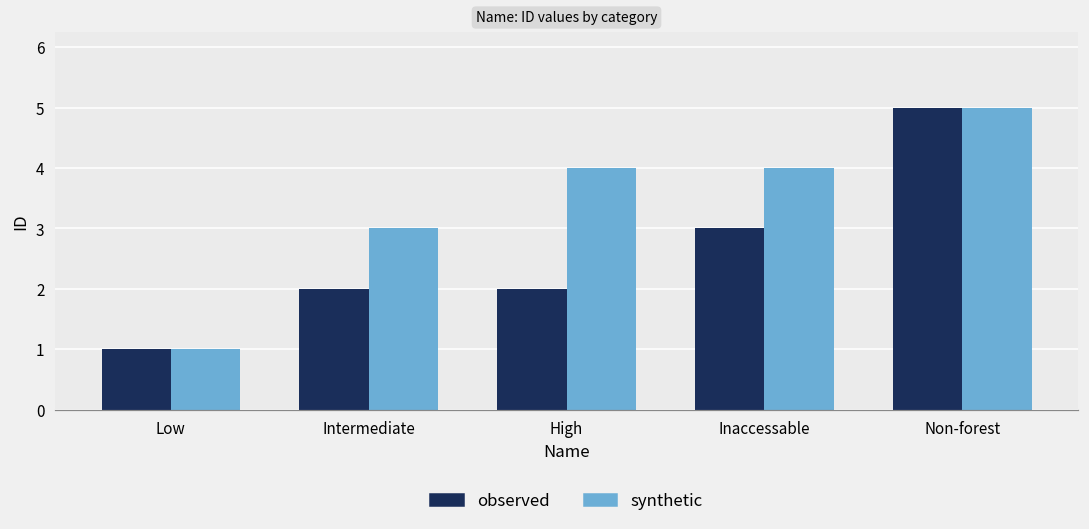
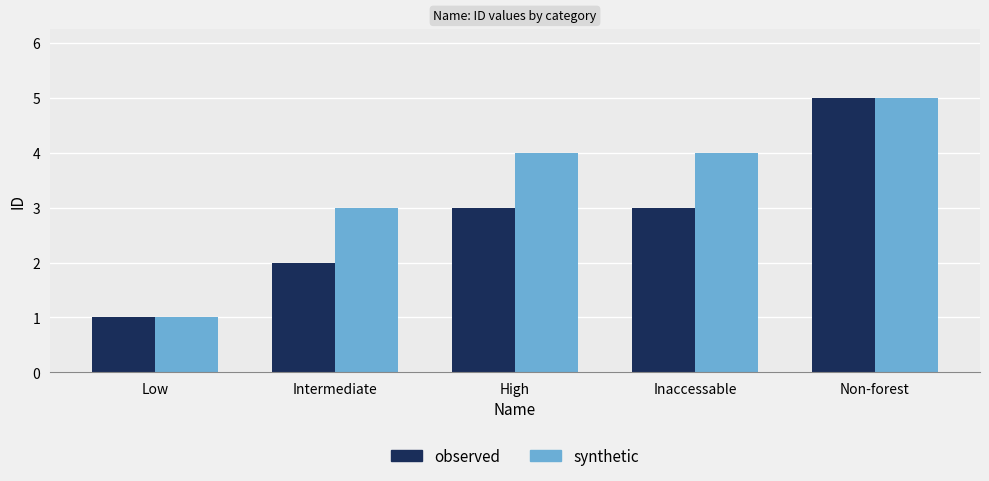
  {
    "observed": {
      "Low": 1,
      "Intermediate": 2,
-     "High": 2,
+     "High": 3,
      "Inaccessable": 3,
      "Non-forest": 5
    },
    "synthetic": {
      "Low": 1,
      "Intermediate": 3,
      "High": 4,
      "Inaccessable": 4,
      "Non-forest": 5
    }
  }
